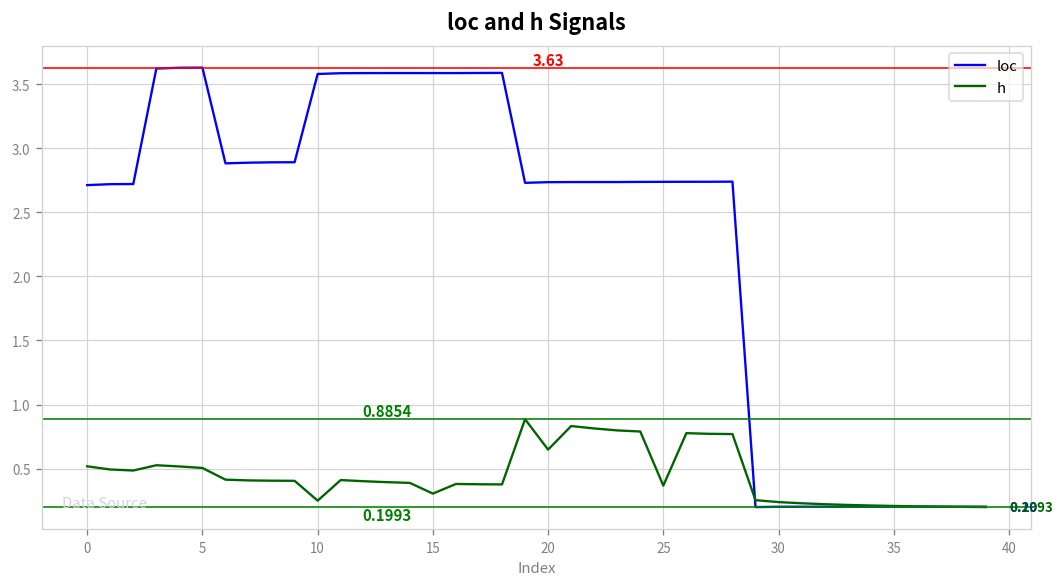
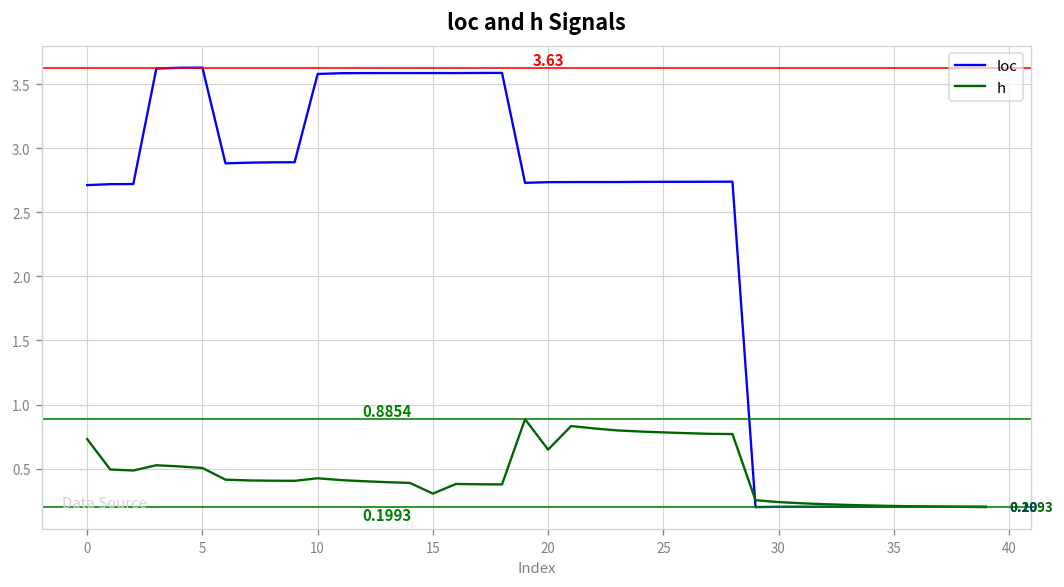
  {
    "loc": {
      "0": 2.71,
      "5": 3.63,
      "10": 3.58,
      "15": 3.59,
      "20": 2.74,
      "25": 2.74,
      "30": 0.20
    },
    "h": {
-     "0": 0.52,
+     "0": 0.73,
      "5": 0.50,
-     "10": 0.25,
+     "10": 0.42,
      "15": 0.30,
      "20": 0.65,
-     "25": 0.37,
+     "25": 0.78,
      "30": 0.24
    }
  }
